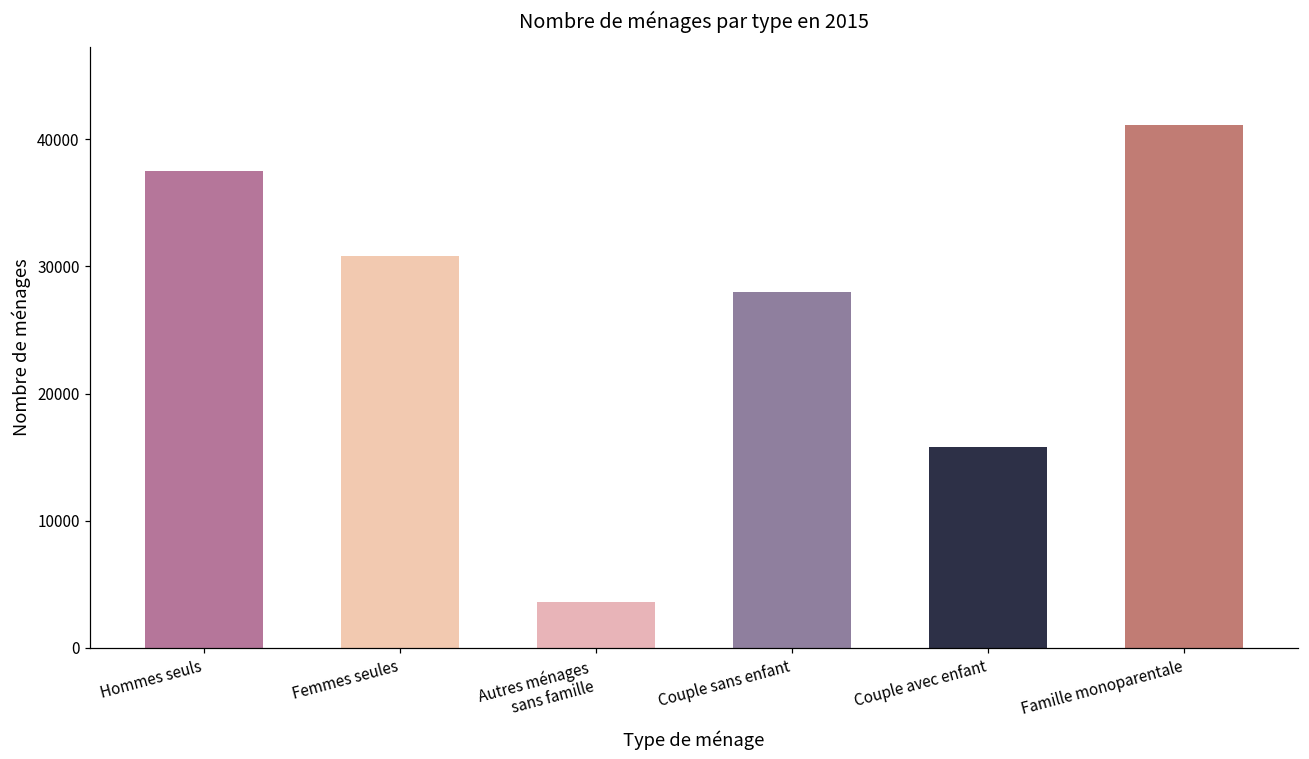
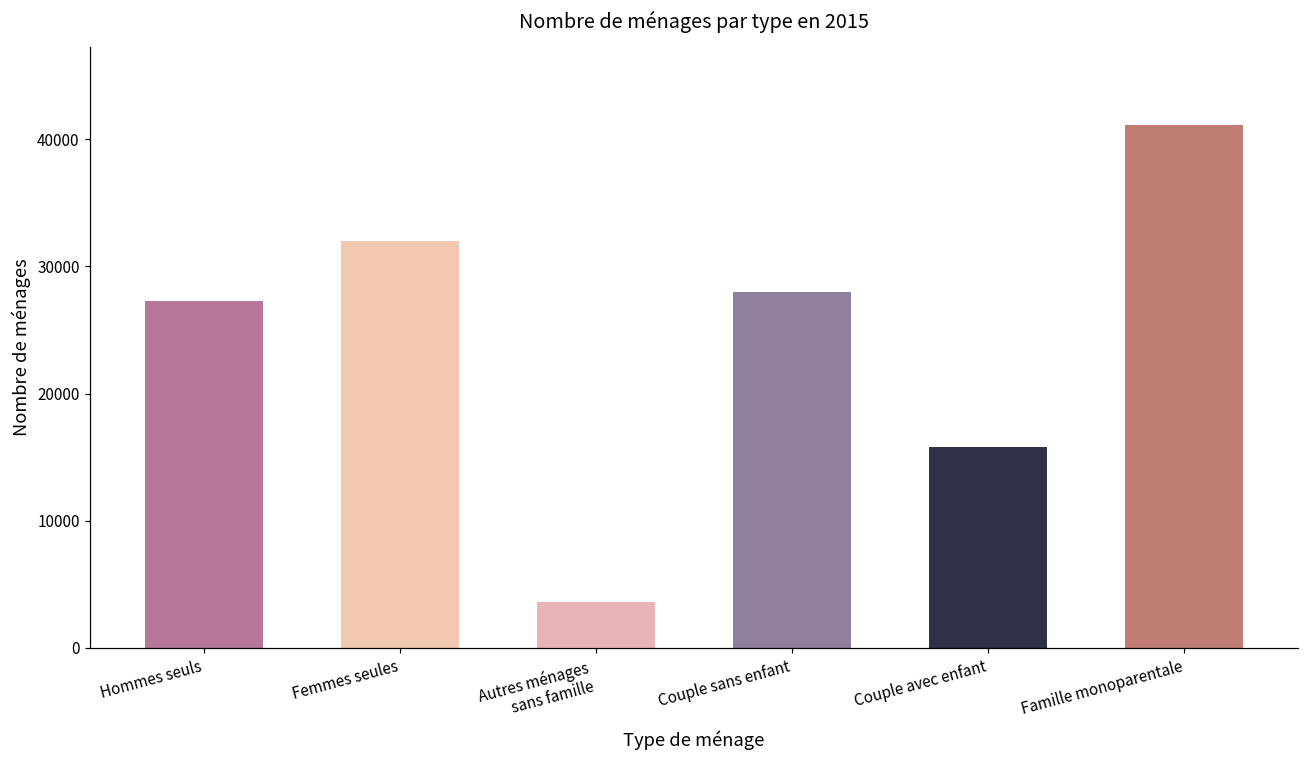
  {
-   "Hommes seuls": 37500,
-   "Femmes seules": 30800,
+   "Hommes seuls": 27300,
+   "Femmes seules": 32000,
    "Autres ménages sans famille": 3600,
    "Couple sans enfant": 28000,
    "Couple avec enfant": 15800,
    "Famille monoparentale": 41100
  }
